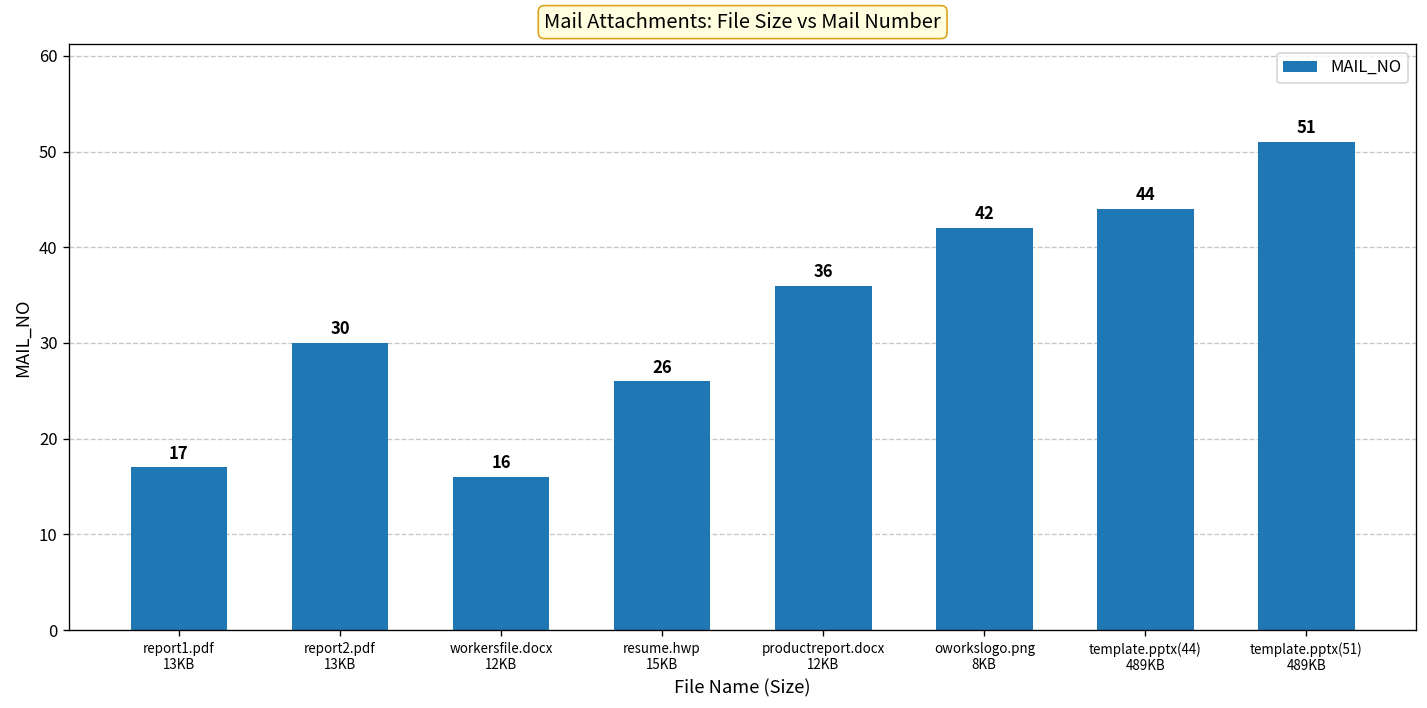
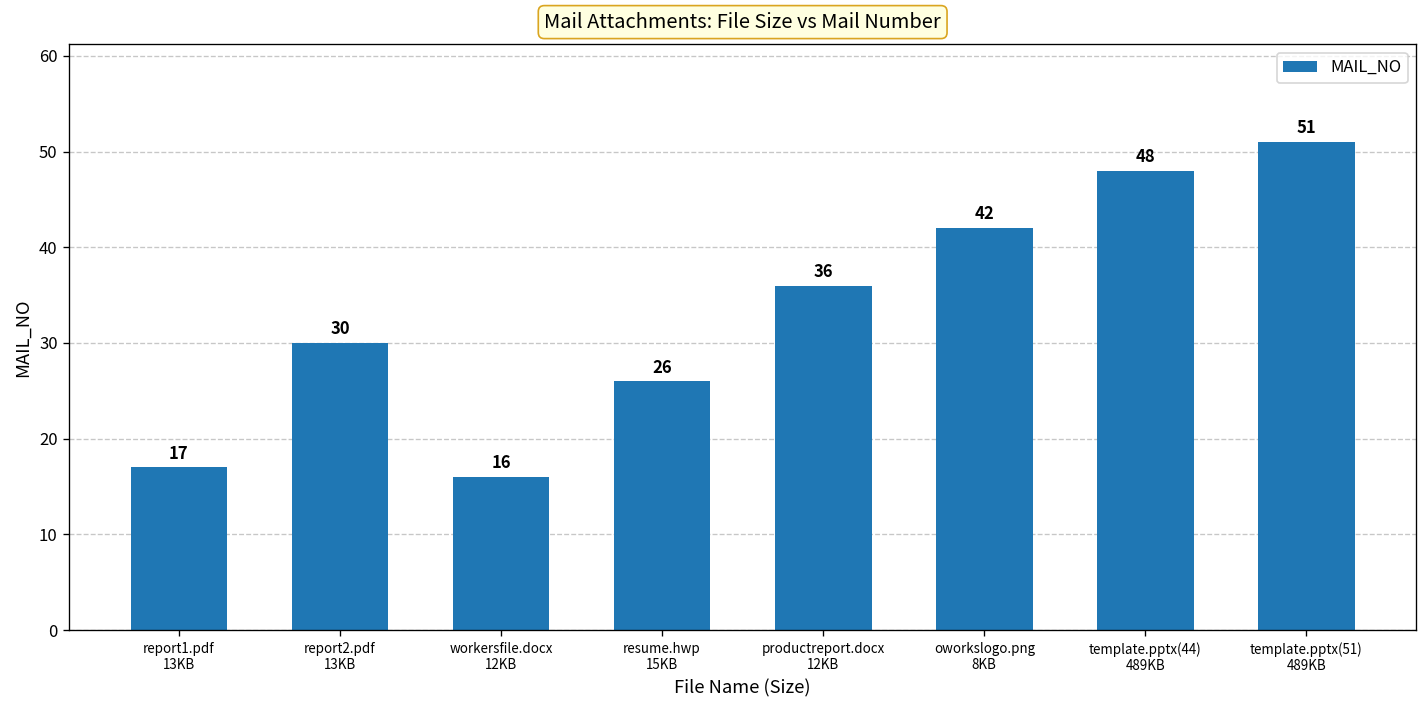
  {
    "report1.pdf 13KB": 17,
    "report2.pdf 13KB": 30,
    "workersfile.docx 12KB": 16,
    "resume.hwp 15KB": 26,
    "productreport.docx 12KB": 36,
    "oworkslogo.png 8KB": 42,
-   "template.pptx(44) 489KB": 44,
+   "template.pptx(44) 489KB": 48,
    "template.pptx(51) 489KB": 51
  }
